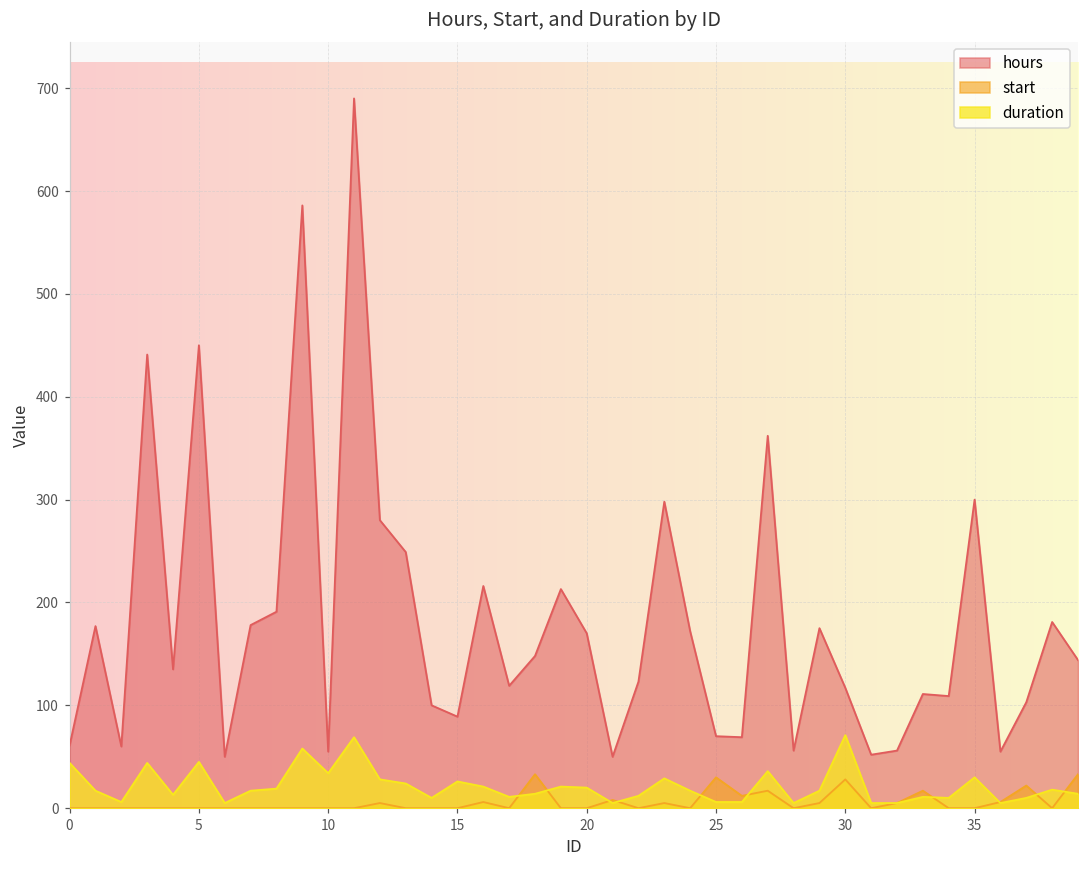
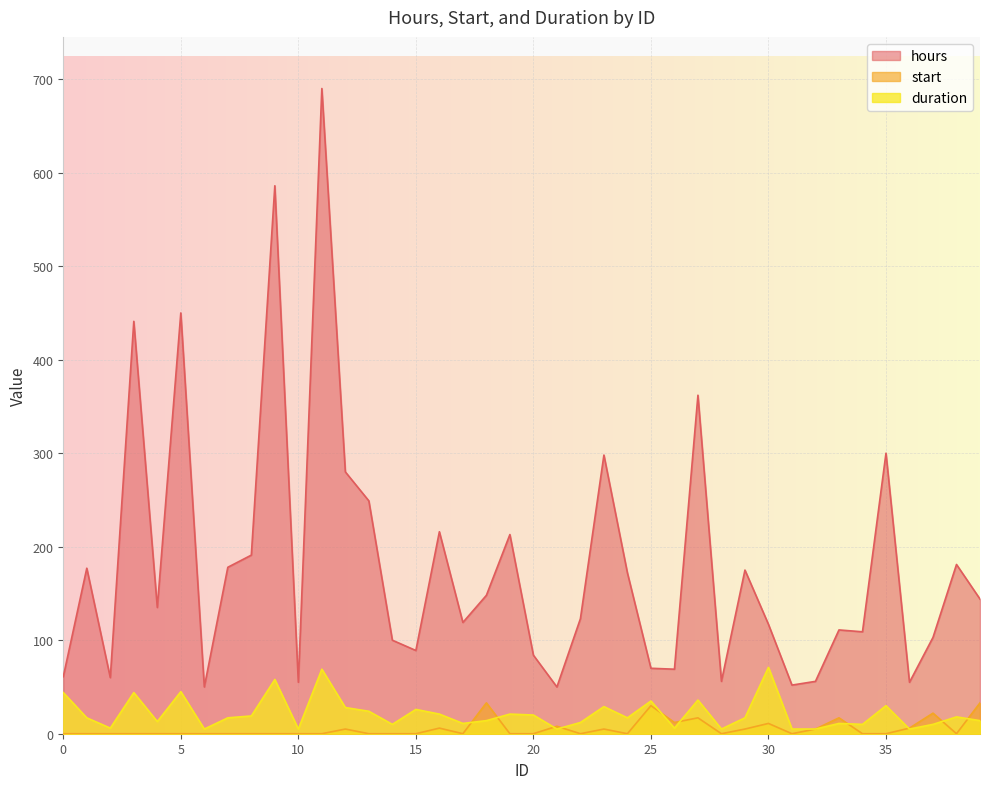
  {
    "hours": {
      "0": 60,
      "5": 450,
      "10": 60,
      "15": 90,
-     "20": 170,
+     "20": 80,
      "25": 70,
      "30": 120,
      "35": 300
    },
    "start": {
      "0": 0,
      "5": 0,
      "10": 0,
      "15": 0,
      "20": 0,
      "25": 30,
-     "30": 30,
+     "30": 10,
      "35": 0
    },
    "duration": {
      "0": 40,
      "5": 50,
-     "10": 30,
+     "10": 10,
      "15": 30,
      "20": 20,
-     "25": 10,
+     "25": 40,
      "30": 70,
      "35": 30
    }
  }
